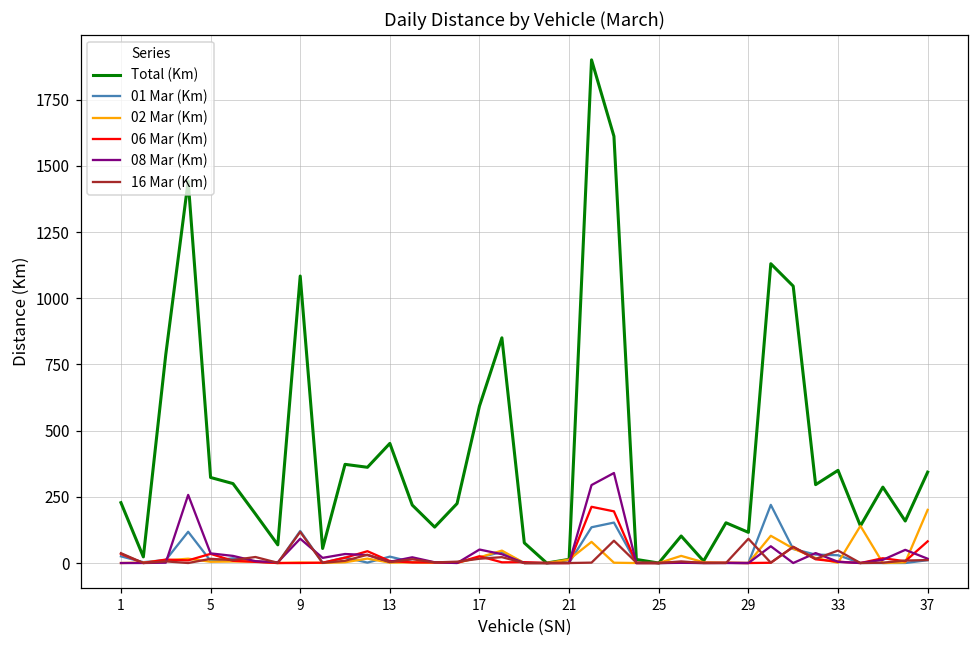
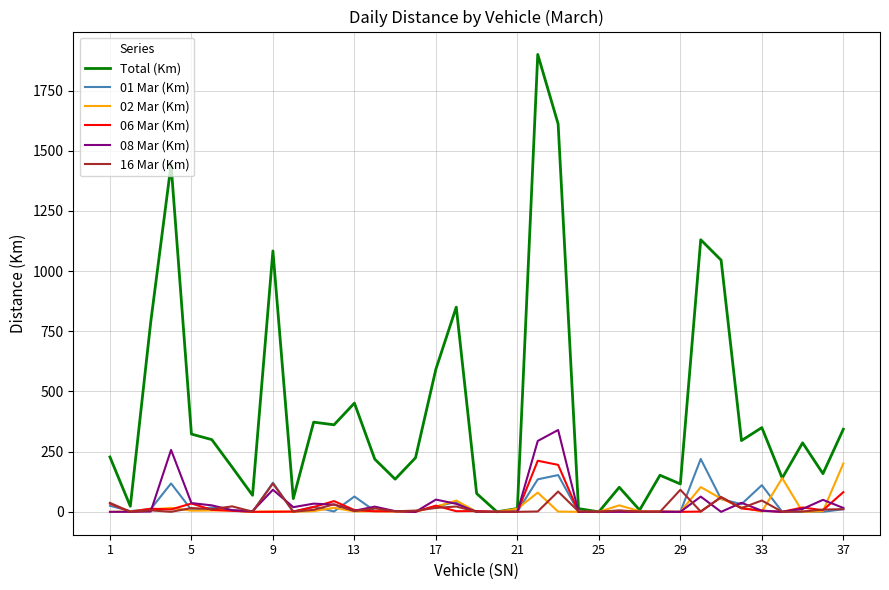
  {
    "Total (Km)": {
      "1": 230,
      "5": 320,
      "9": 1080,
      "13": 450,
      "17": 590,
      "29": 120,
      "33": 350,
      "37": 340
    },
    "01 Mar (Km)": {
-     "13": 20,
-     "33": 30
+     "13": 60,
+     "33": 110
    },
    "02 Mar (Km)": {
      "37": 200
    },
    "06 Mar (Km)": {
      "37": 80
    },
    "08 Mar (Km)": {
      "9": 90,
      "17": 50
    },
    "16 Mar (Km)": {
      "29": 90,
      "33": 50
    }
  }
